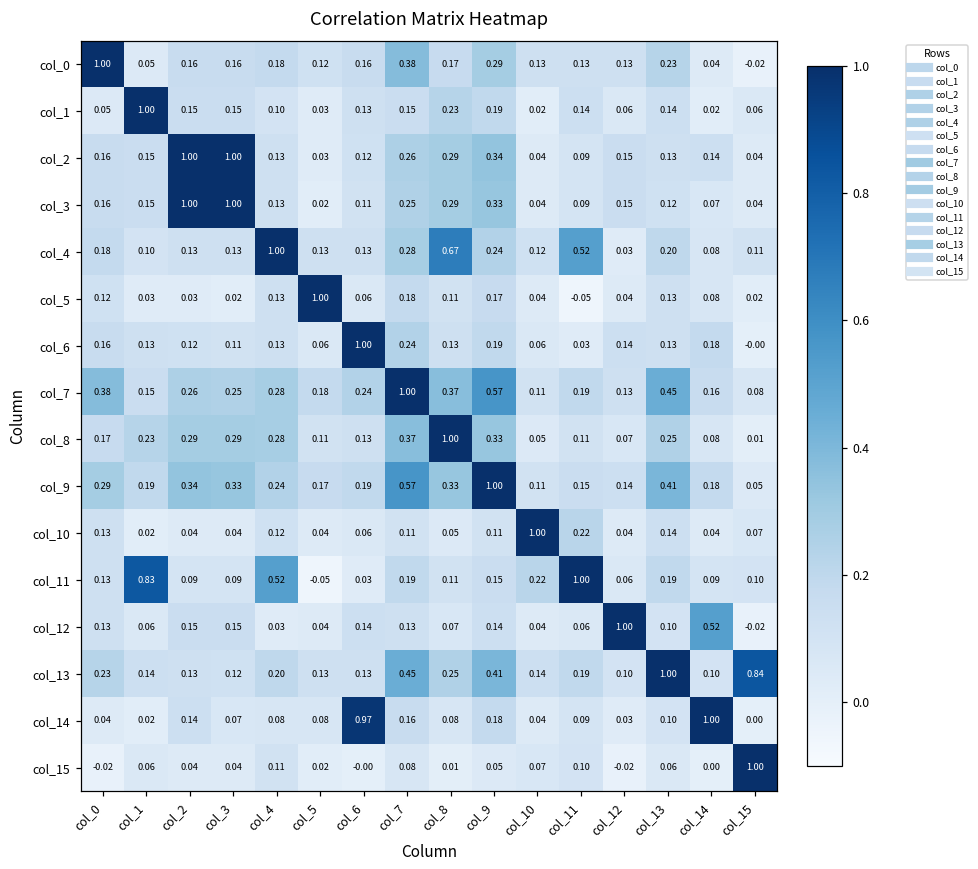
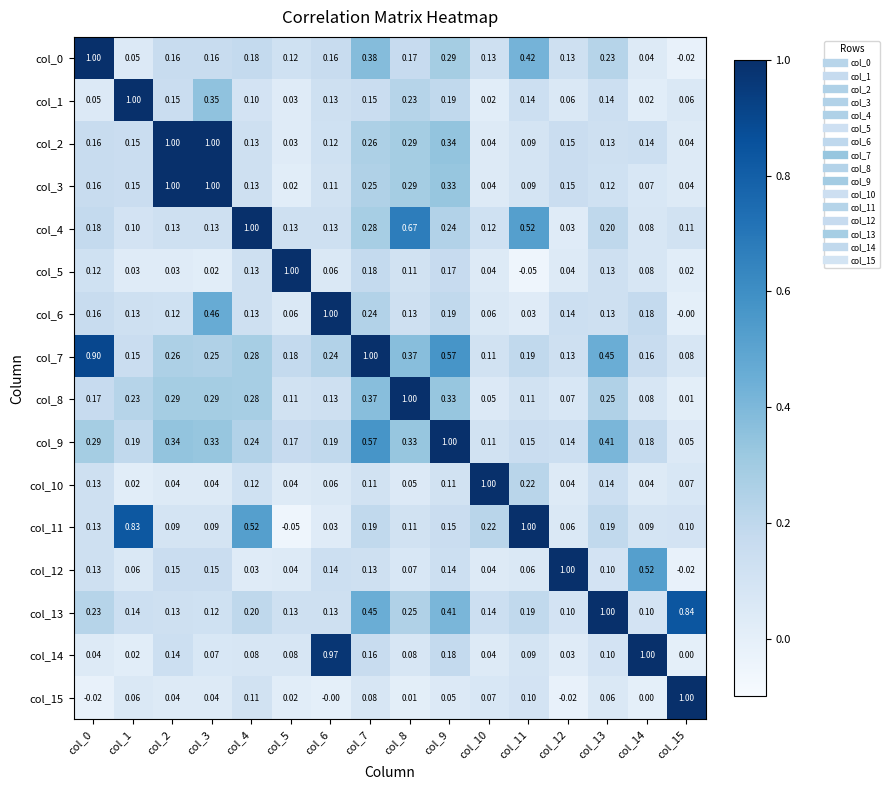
  {
    "col_0": {
      "col_0": 1.00,
      "col_1": 0.05,
      "col_2": 0.16,
      "col_3": 0.16,
      "col_4": 0.18,
      "col_5": 0.12,
      "col_6": 0.16,
      "col_7": 0.38,
      "col_8": 0.17,
      "col_9": 0.29,
      "col_10": 0.13,
-     "col_11": 0.13,
+     "col_11": 0.42,
      "col_12": 0.13,
      "col_13": 0.23,
      "col_14": 0.04,
      "col_15": -0.02
    },
    "col_1": {
      "col_0": 0.05,
      "col_1": 1.00,
      "col_2": 0.15,
-     "col_3": 0.15,
+     "col_3": 0.35,
      "col_4": 0.10,
      "col_5": 0.03,
      "col_6": 0.13,
      "col_7": 0.15,
      "col_8": 0.23,
      "col_9": 0.19,
      "col_10": 0.02,
      "col_11": 0.14,
      "col_12": 0.06,
      "col_13": 0.14,
      "col_14": 0.02,
      "col_15": 0.06
    },
    "col_6": {
      "col_0": 0.16,
      "col_1": 0.13,
      "col_2": 0.12,
-     "col_3": 0.11,
+     "col_3": 0.46,
      "col_4": 0.13,
      "col_5": 0.06,
      "col_6": 1.00,
      "col_7": 0.24,
      "col_8": 0.13,
      "col_9": 0.19,
      "col_10": 0.06,
      "col_11": 0.03,
      "col_12": 0.14,
      "col_13": 0.13,
      "col_14": 0.18,
      "col_15": -0.00
    },
    "col_7": {
-     "col_0": 0.38,
+     "col_0": 0.90,
      "col_1": 0.15,
      "col_2": 0.26,
      "col_3": 0.25,
      "col_4": 0.28,
      "col_5": 0.18,
      "col_6": 0.24,
      "col_7": 1.00,
      "col_8": 0.37,
      "col_9": 0.57,
      "col_10": 0.11,
      "col_11": 0.19,
      "col_12": 0.13,
      "col_13": 0.45,
      "col_14": 0.16,
      "col_15": 0.08
    }
  }
